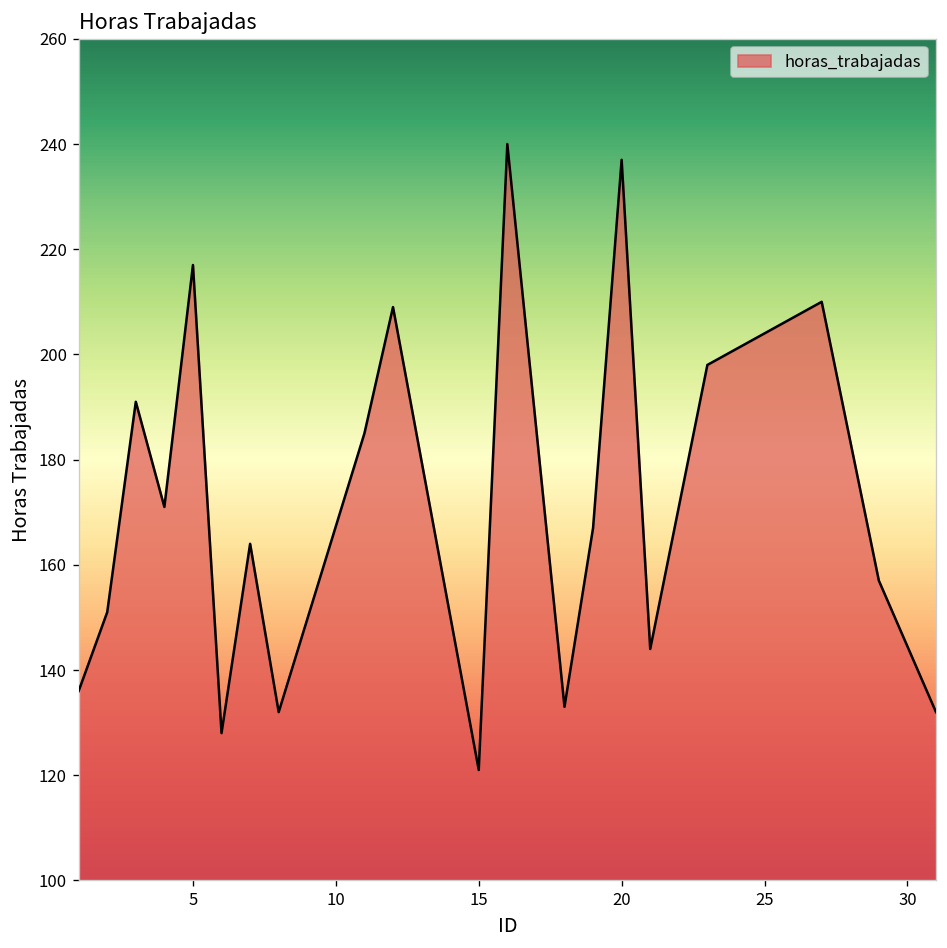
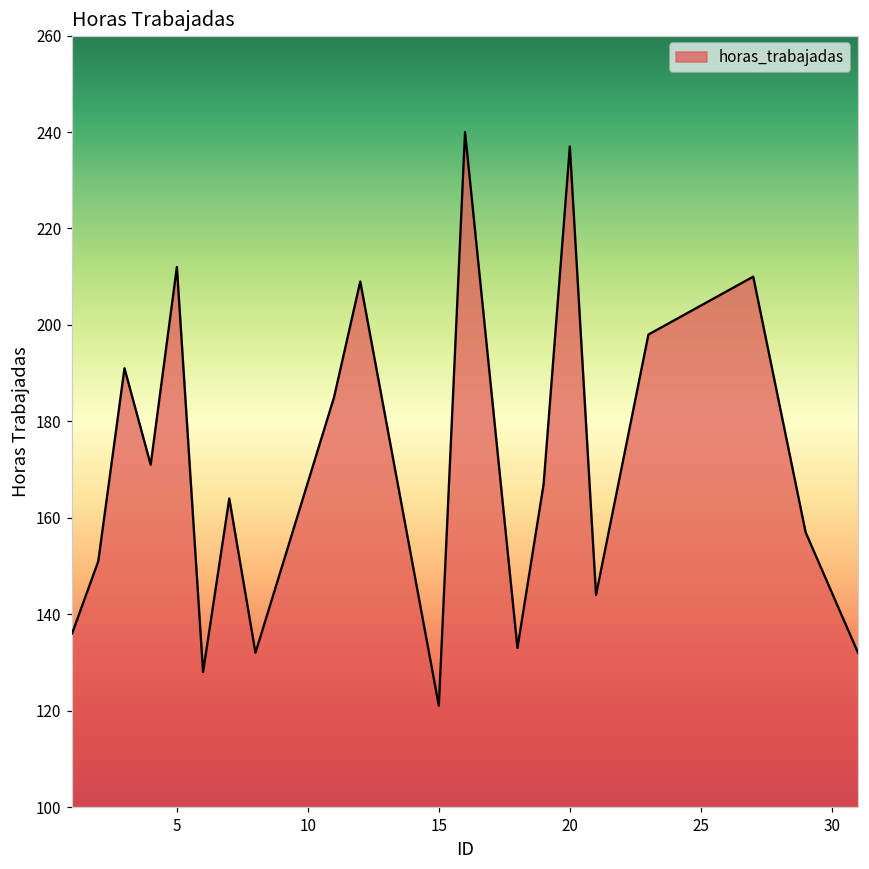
  {
-   "5": 217,
+   "5": 212,
    "15": 121,
    "20": 237
  }
